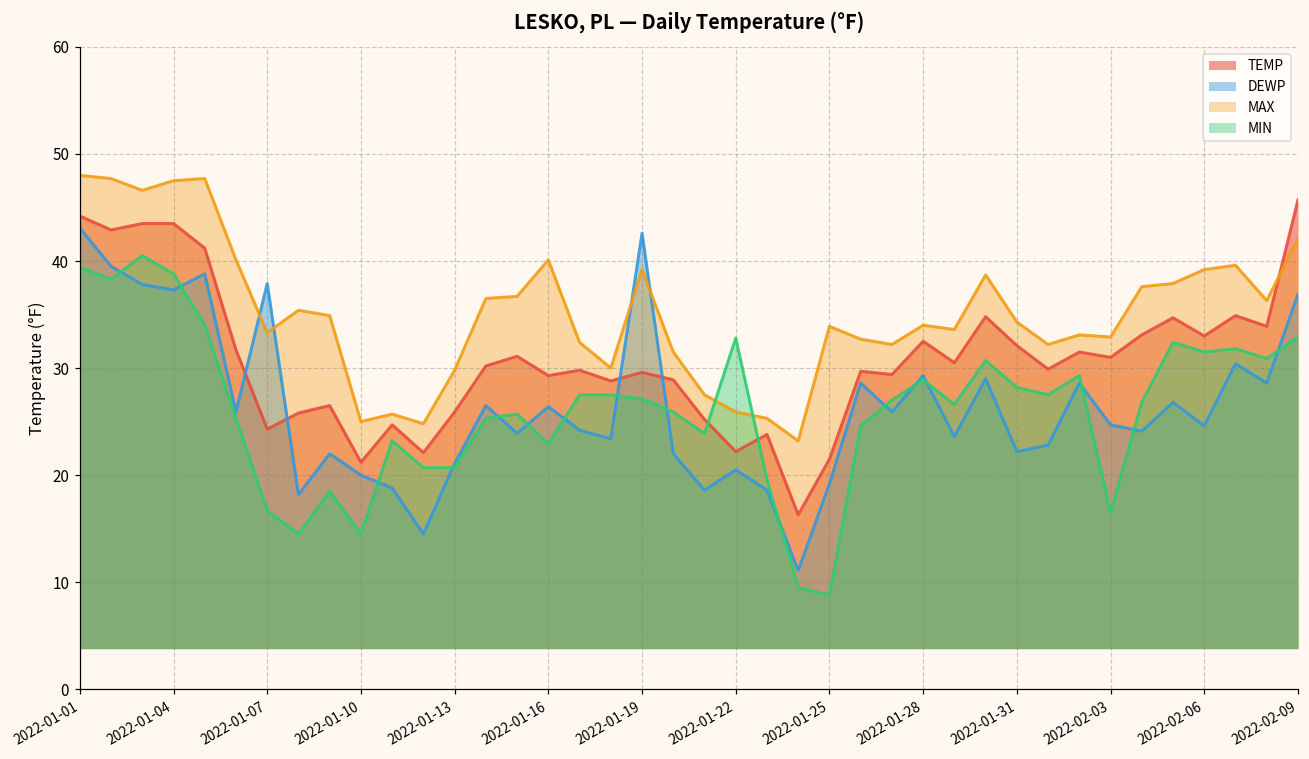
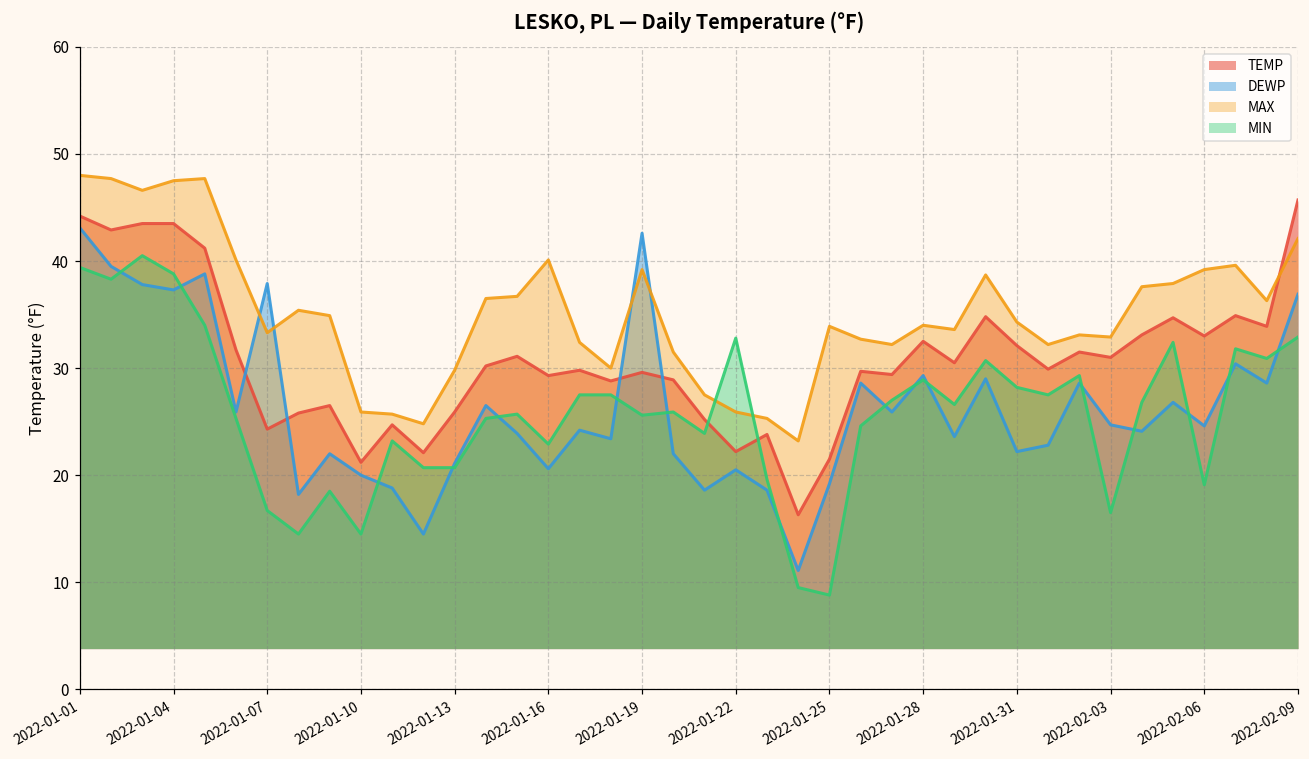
  {
    "TEMP": {
      "2022-01-01": 44,
      "2022-01-04": 44,
      "2022-01-07": 24,
      "2022-01-10": 21,
      "2022-01-13": 26,
      "2022-01-16": 29,
      "2022-01-19": 30,
      "2022-01-22": 22,
      "2022-01-25": 22,
      "2022-01-28": 33,
      "2022-01-31": 32,
      "2022-02-03": 31,
      "2022-02-06": 33,
      "2022-02-09": 46
    },
    "DEWP": {
      "2022-01-01": 43,
      "2022-01-04": 37,
      "2022-01-07": 38,
      "2022-01-10": 20,
      "2022-01-13": 21,
-     "2022-01-16": 26,
+     "2022-01-16": 21,
      "2022-01-19": 43,
      "2022-01-22": 21,
      "2022-01-25": 19,
      "2022-01-28": 29,
      "2022-01-31": 22,
      "2022-02-03": 25,
      "2022-02-06": 25,
      "2022-02-09": 37
    },
    "MAX": {
      "2022-01-01": 48,
      "2022-01-04": 48,
      "2022-01-07": 33,
-     "2022-01-10": 25,
+     "2022-01-10": 26,
      "2022-01-13": 30,
      "2022-01-16": 40,
      "2022-01-19": 39,
      "2022-01-22": 26,
      "2022-01-25": 34,
      "2022-01-28": 34,
      "2022-01-31": 34,
      "2022-02-03": 33,
      "2022-02-06": 39,
      "2022-02-09": 42
    },
    "MIN": {
      "2022-01-01": 39,
      "2022-01-04": 39,
      "2022-01-07": 17,
      "2022-01-10": 15,
      "2022-01-13": 21,
      "2022-01-16": 23,
-     "2022-01-19": 27,
+     "2022-01-19": 26,
      "2022-01-22": 33,
      "2022-01-25": 9,
      "2022-01-28": 29,
      "2022-01-31": 28,
      "2022-02-03": 17,
-     "2022-02-06": 32,
+     "2022-02-06": 19,
      "2022-02-09": 33
    }
  }
